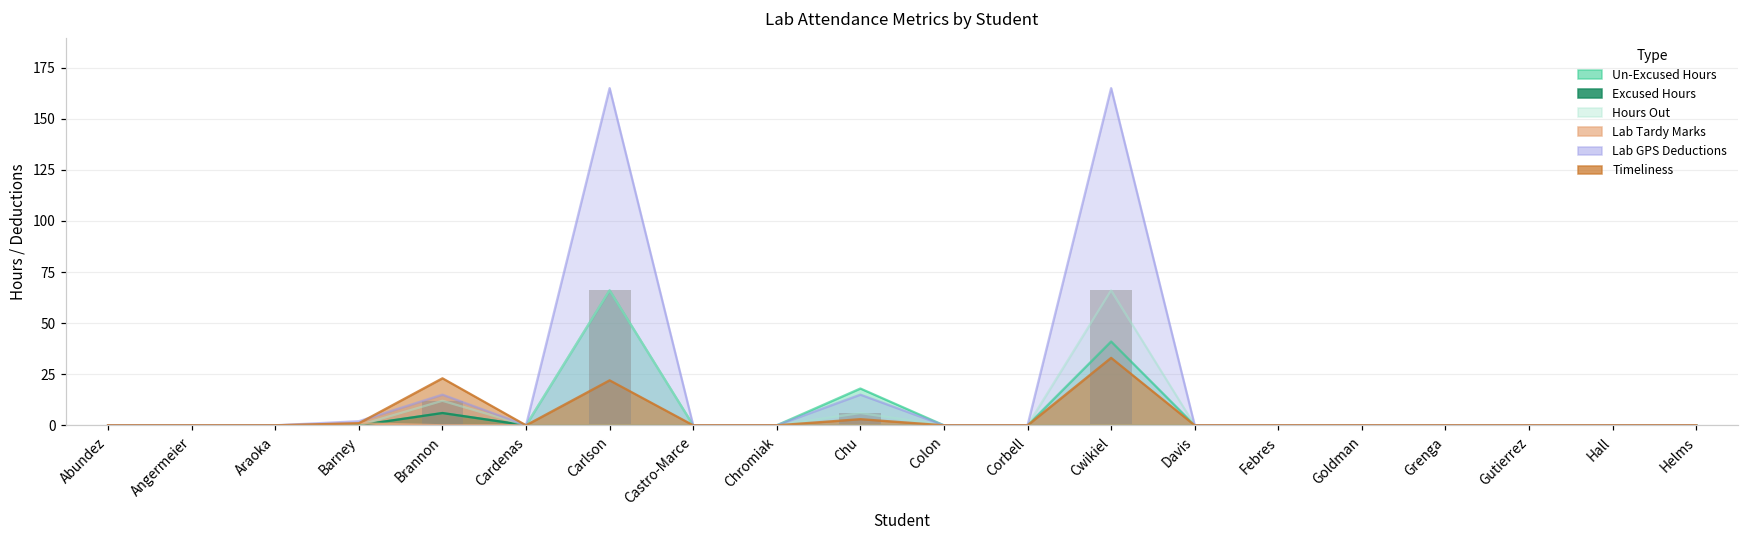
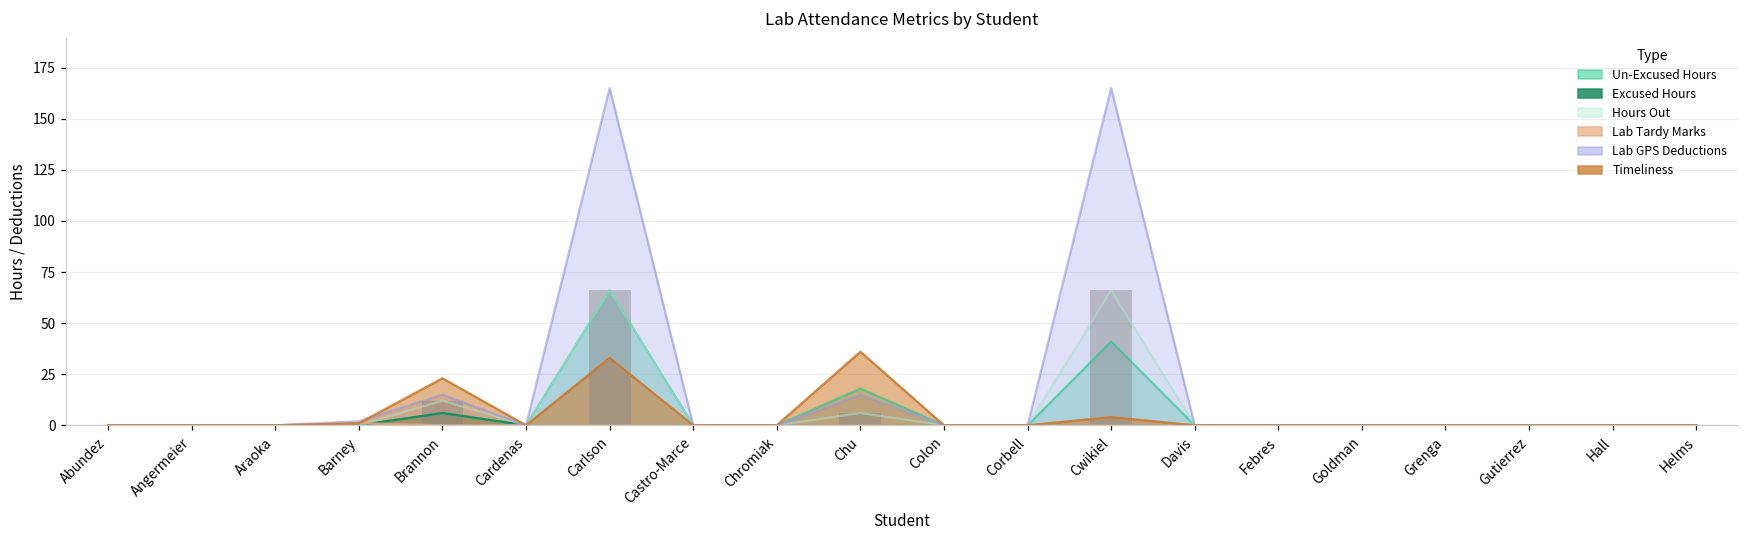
  {
    "Un-Excused Hours": {
      "Chu": 18,
      "Cwikiel": 41
    },
    "Lab Tardy Marks": {
      "Brannon": 0
    },
    "Timeliness": {
      "Brannon": 23,
-     "Carlson": 22,
-     "Chu": 3,
-     "Cwikiel": 33
+     "Carlson": 33,
+     "Chu": 36,
+     "Cwikiel": 4
    }
  }
